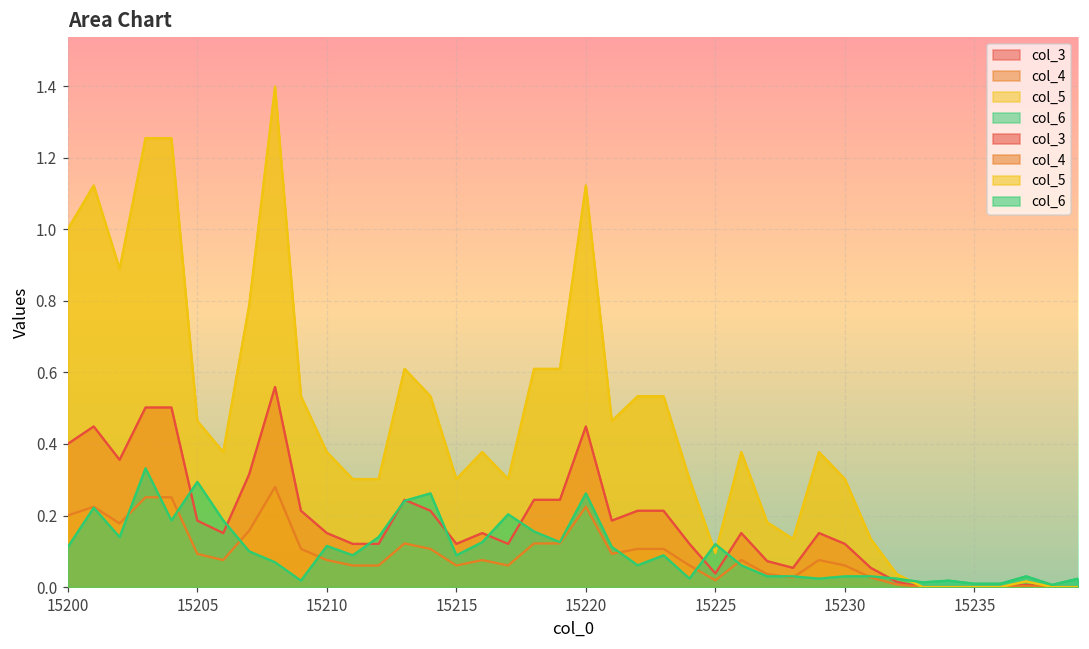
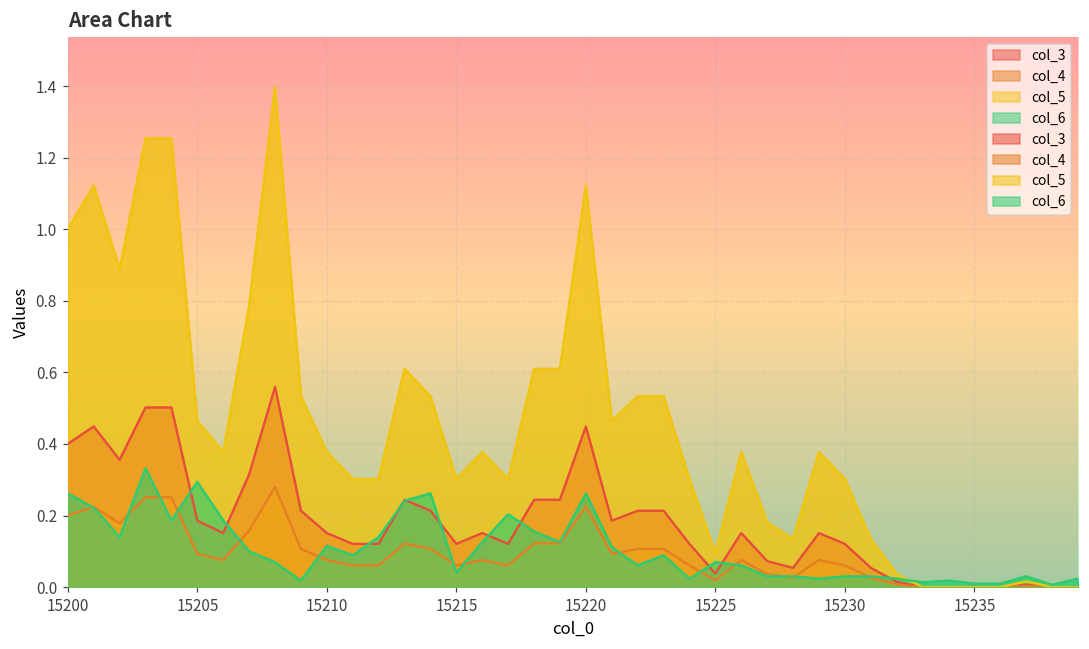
  {
    "col_5": {
      "15200": 1.00,
      "15205": 0.46,
      "15210": 0.38,
      "15215": 0.30,
      "15220": 1.12,
      "15225": 0.10,
      "15230": 0.30
    },
    "col_6": {
-     "15200": 0.11,
+     "15200": 0.26,
      "15205": 0.29,
      "15210": 0.12,
-     "15215": 0.09,
+     "15215": 0.04,
      "15220": 0.26,
-     "15225": 0.12,
+     "15225": 0.07,
      "15230": 0.03,
      "15235": 0.01
    }
  }
